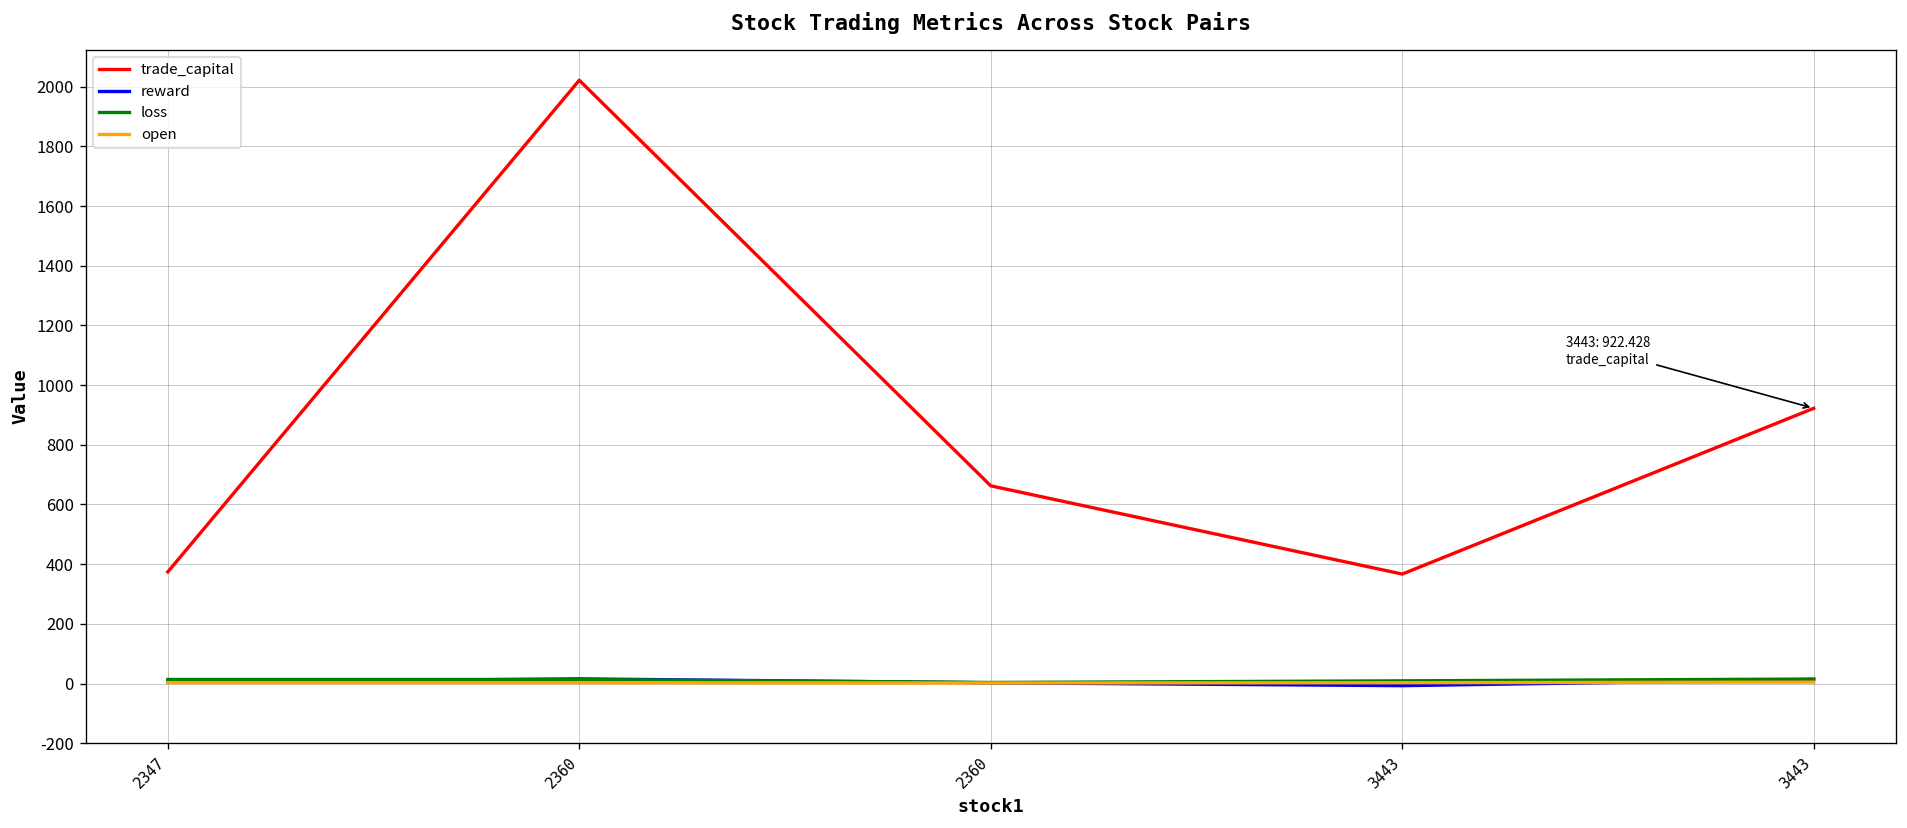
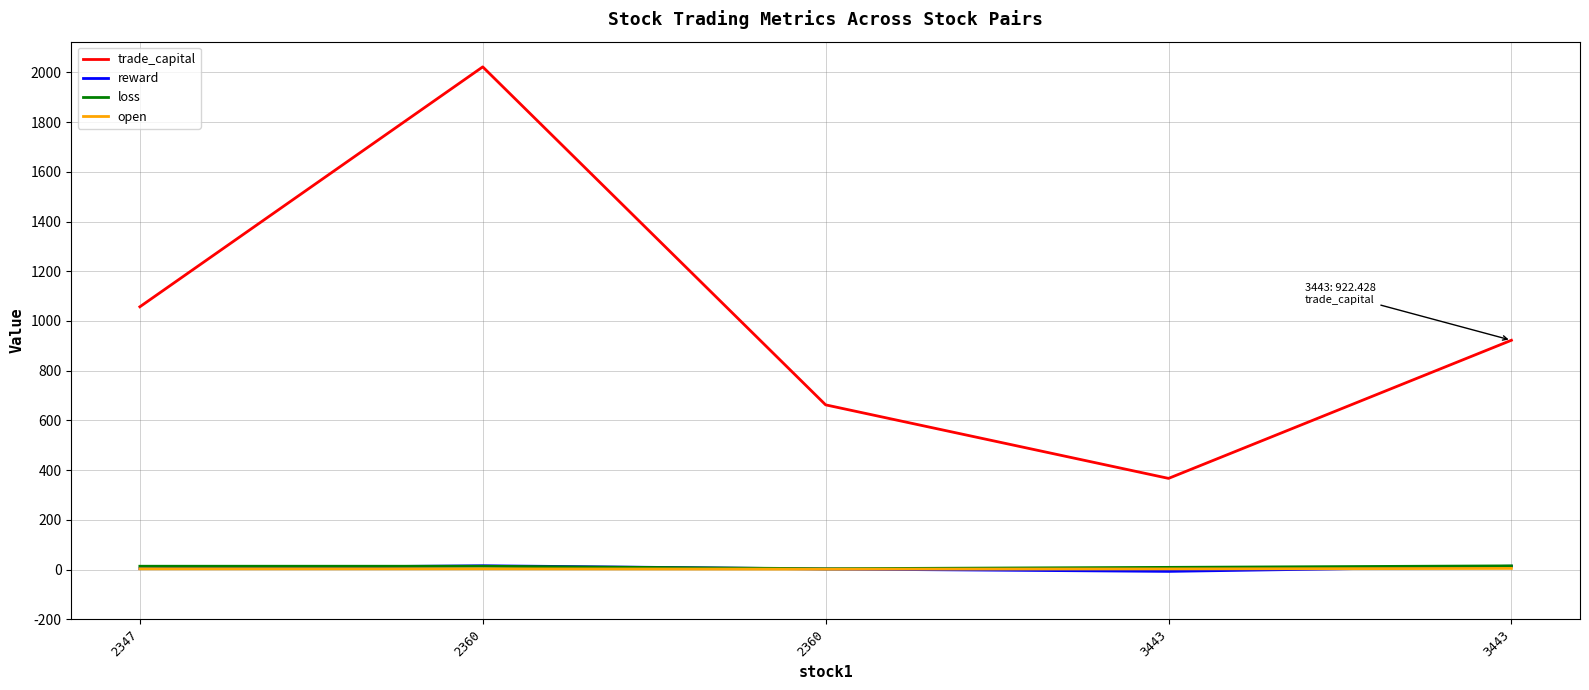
  {
    "trade_capital": {
-     "2347": 370
+     "2347": 1060
    }
  }
